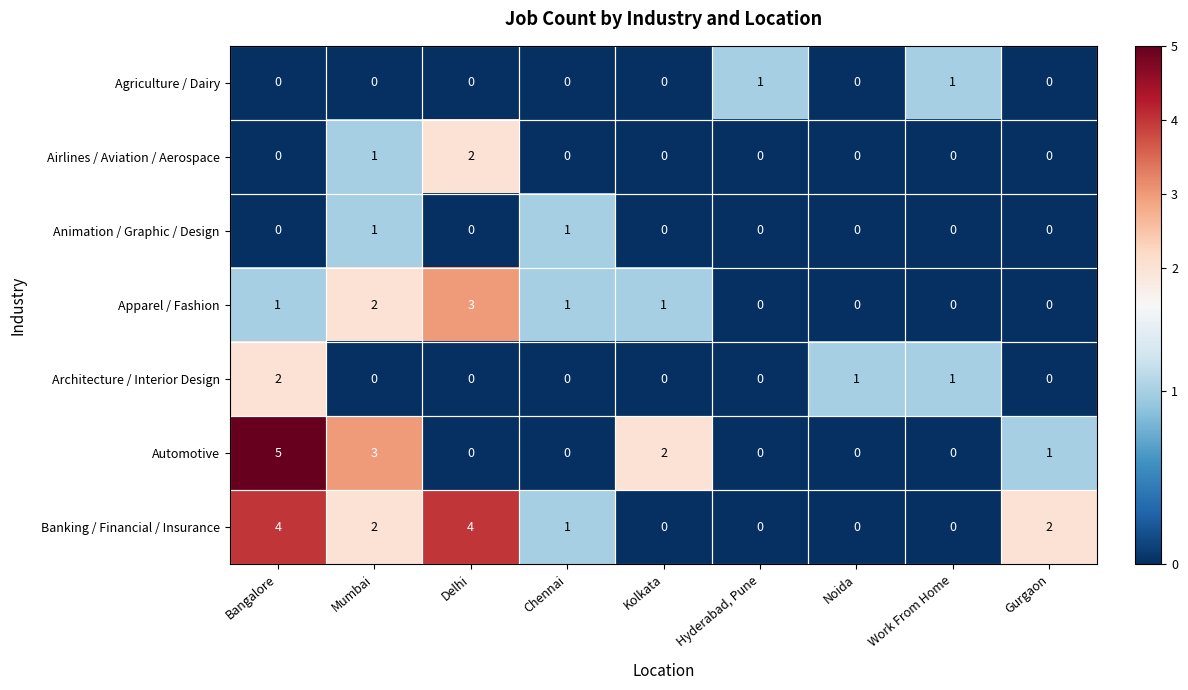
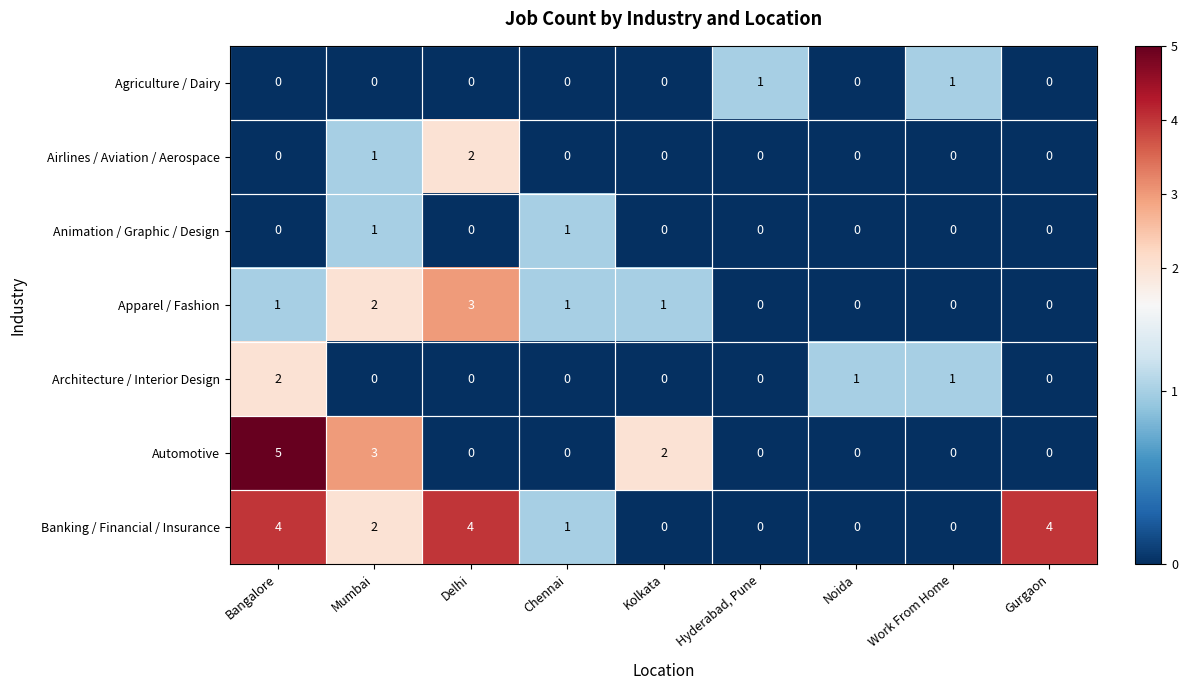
  {
    "Agriculture / Dairy": {
      "Bangalore": 0,
      "Mumbai": 0,
      "Delhi": 0,
      "Chennai": 0,
      "Kolkata": 0,
      "Hyderabad, Pune": 1,
      "Noida": 0,
      "Work From Home": 1,
      "Gurgaon": 0
    },
    "Airlines / Aviation / Aerospace": {
      "Bangalore": 0,
      "Mumbai": 1,
      "Delhi": 2,
      "Chennai": 0,
      "Kolkata": 0,
      "Hyderabad, Pune": 0,
      "Noida": 0,
      "Work From Home": 0,
      "Gurgaon": 0
    },
    "Animation / Graphic / Design": {
      "Bangalore": 0,
      "Mumbai": 1,
      "Delhi": 0,
      "Chennai": 1,
      "Kolkata": 0,
      "Hyderabad, Pune": 0,
      "Noida": 0,
      "Work From Home": 0,
      "Gurgaon": 0
    },
    "Apparel / Fashion": {
      "Bangalore": 1,
      "Mumbai": 2,
      "Delhi": 3,
      "Chennai": 1,
      "Kolkata": 1,
      "Hyderabad, Pune": 0,
      "Noida": 0,
      "Work From Home": 0,
      "Gurgaon": 0
    },
    "Architecture / Interior Design": {
      "Bangalore": 2,
      "Mumbai": 0,
      "Delhi": 0,
      "Chennai": 0,
      "Kolkata": 0,
      "Hyderabad, Pune": 0,
      "Noida": 1,
      "Work From Home": 1,
      "Gurgaon": 0
    },
    "Automotive": {
      "Bangalore": 5,
      "Mumbai": 3,
      "Delhi": 0,
      "Chennai": 0,
      "Kolkata": 2,
      "Hyderabad, Pune": 0,
      "Noida": 0,
      "Work From Home": 0,
-     "Gurgaon": 1
+     "Gurgaon": 0
    },
    "Banking / Financial / Insurance": {
      "Bangalore": 4,
      "Mumbai": 2,
      "Delhi": 4,
      "Chennai": 1,
      "Kolkata": 0,
      "Hyderabad, Pune": 0,
      "Noida": 0,
      "Work From Home": 0,
-     "Gurgaon": 2
+     "Gurgaon": 4
    }
  }
